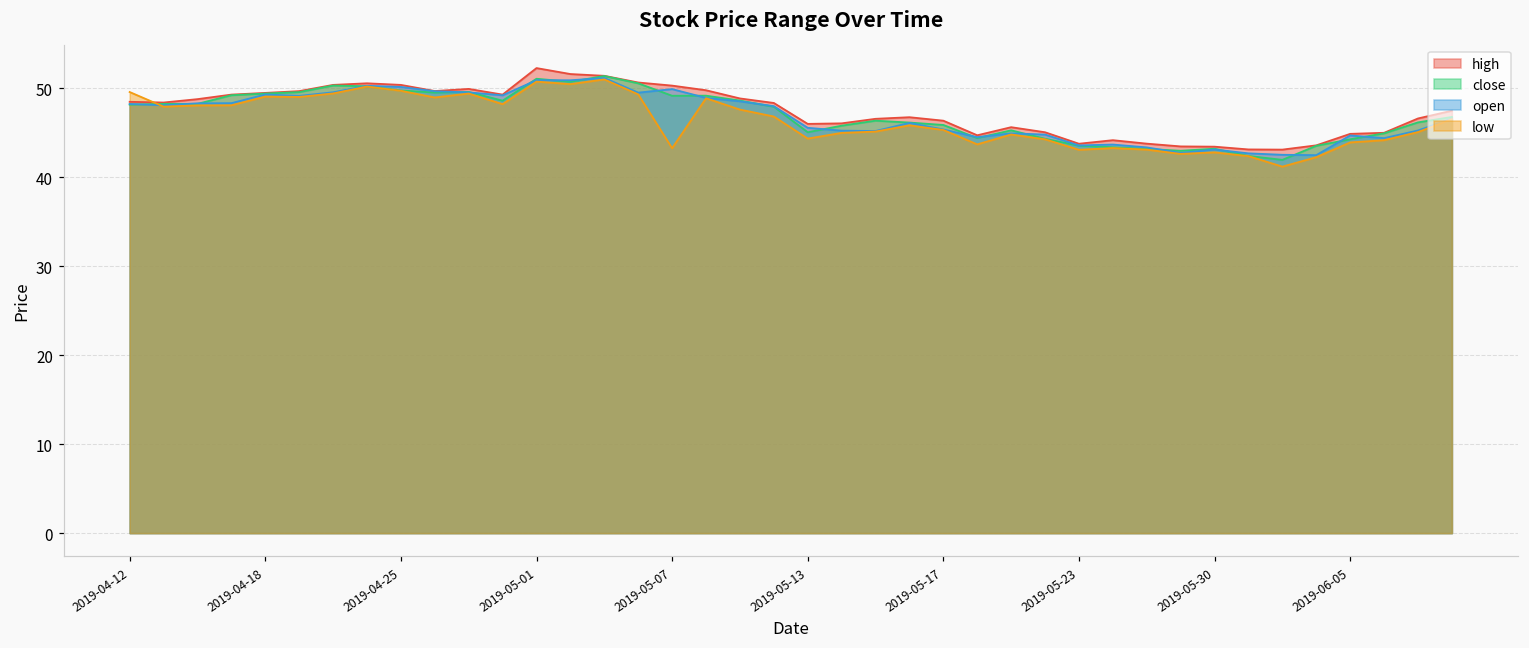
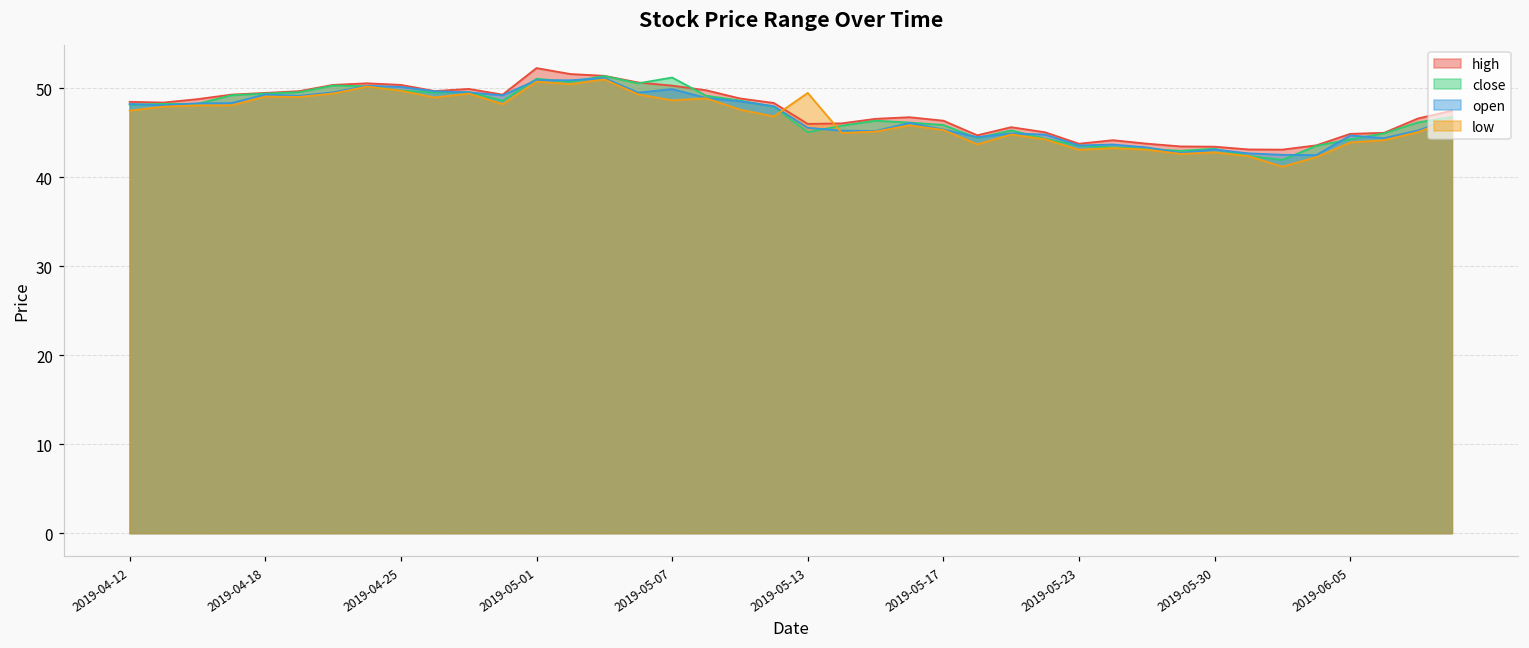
  {
    "high": {
      "2019-05-01": 52,
      "2019-05-07": 50,
      "2019-05-13": 46,
      "2019-05-17": 46
    },
    "close": {
-     "2019-05-07": 49,
+     "2019-05-07": 51,
      "2019-05-13": 45,
      "2019-05-17": 46,
      "2019-06-05": 44
    },
    "open": {
      "2019-05-07": 50,
      "2019-05-13": 46
    },
    "low": {
-     "2019-04-12": 50,
-     "2019-05-07": 43,
-     "2019-05-13": 44,
+     "2019-04-12": 47,
+     "2019-05-07": 49,
+     "2019-05-13": 49,
      "2019-05-23": 43,
      "2019-06-05": 44
    }
  }
